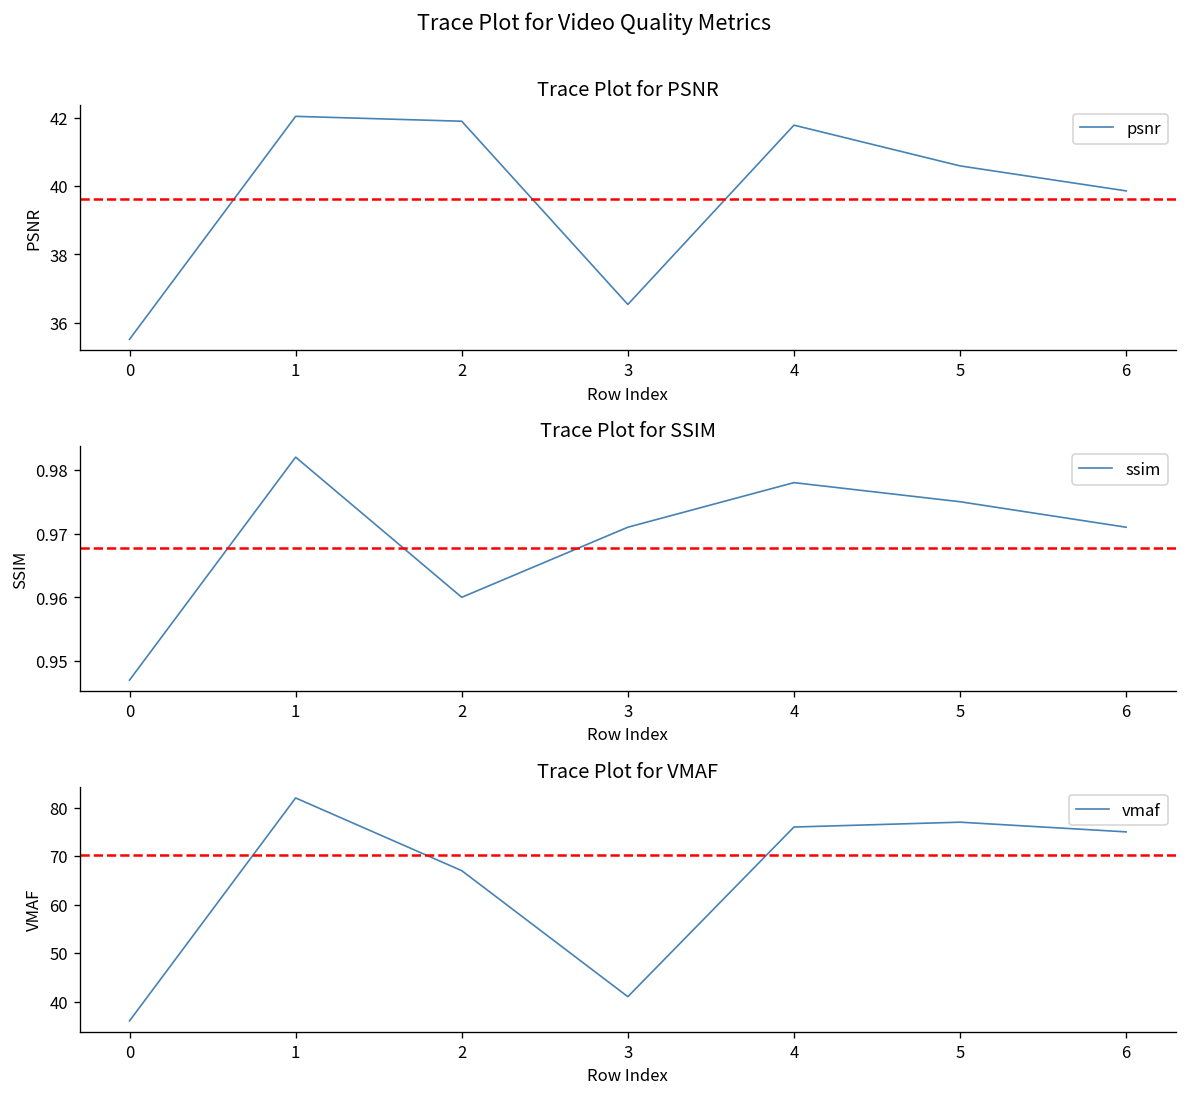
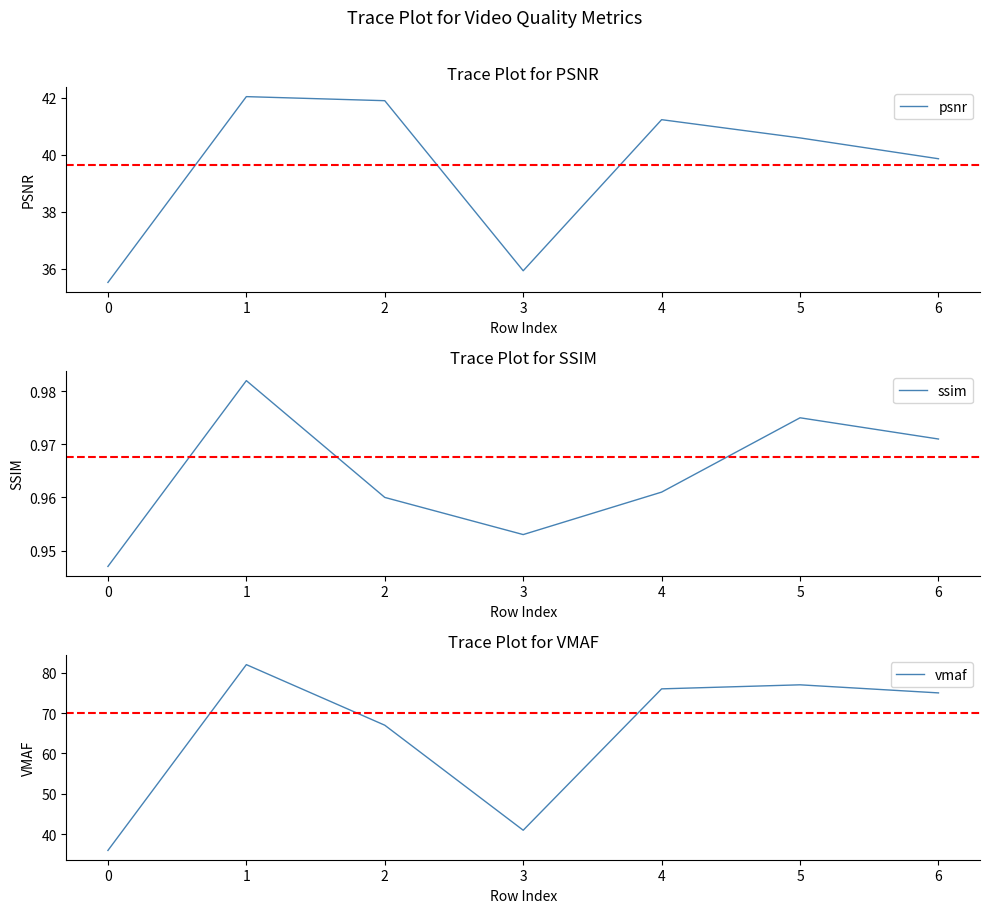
  {
    "Trace Plot for PSNR": {
      "0": 35.5,
      "1": 42.0,
      "2": 41.9,
-     "3": 36.5,
-     "4": 41.8,
+     "3": 35.9,
+     "4": 41.2,
      "5": 40.6,
      "6": 39.9
    },
    "Trace Plot for SSIM": {
      "0": 0.947,
      "1": 0.982,
      "2": 0.960,
-     "3": 0.971,
-     "4": 0.978,
+     "3": 0.953,
+     "4": 0.961,
      "5": 0.975,
      "6": 0.971
    },
    "Trace Plot for VMAF": {
      "0": 36,
      "1": 82,
      "2": 67,
      "3": 41,
      "4": 76,
      "5": 77,
      "6": 75
    }
  }
